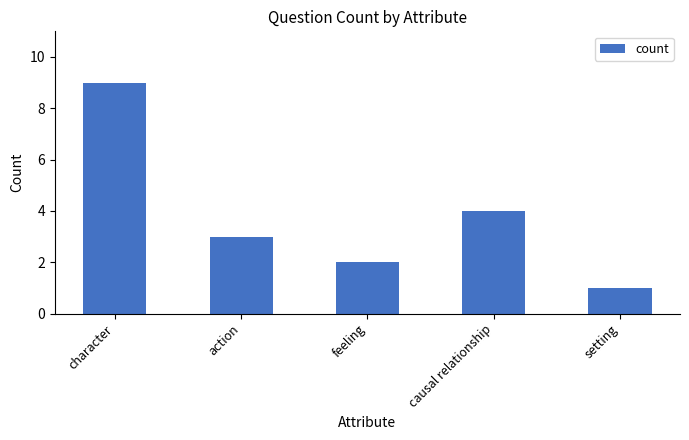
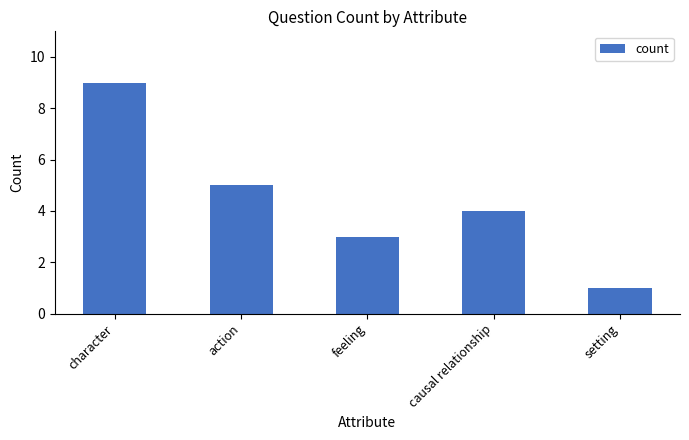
  {
    "character": 9,
-   "action": 3,
-   "feeling": 2,
+   "action": 5,
+   "feeling": 3,
    "causal relationship": 4,
    "setting": 1
  }
